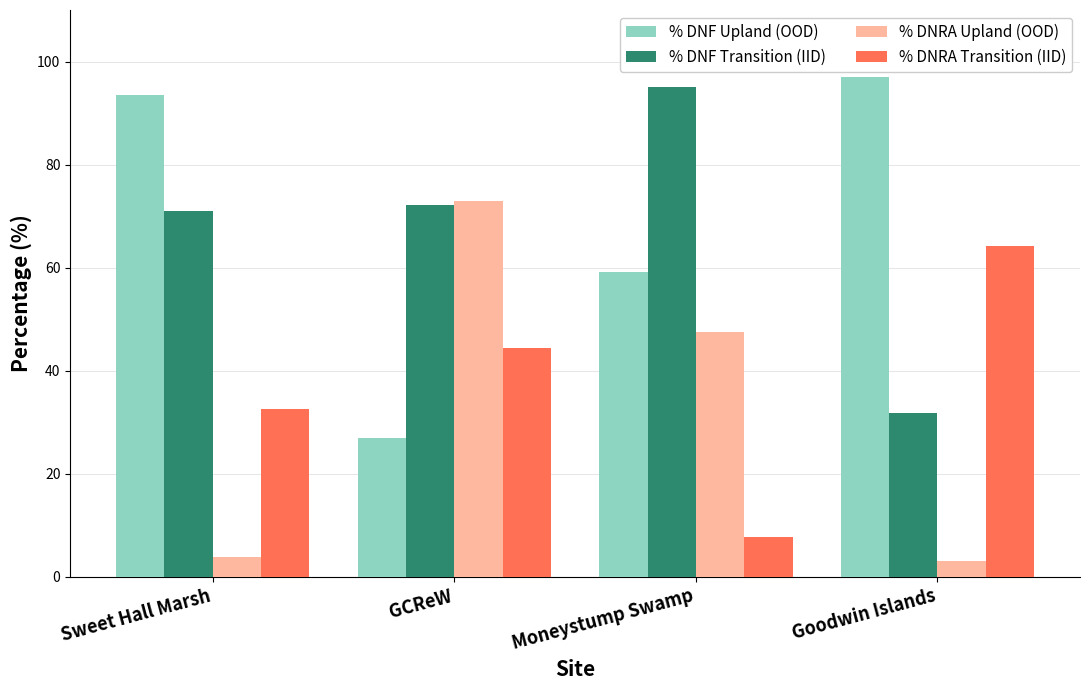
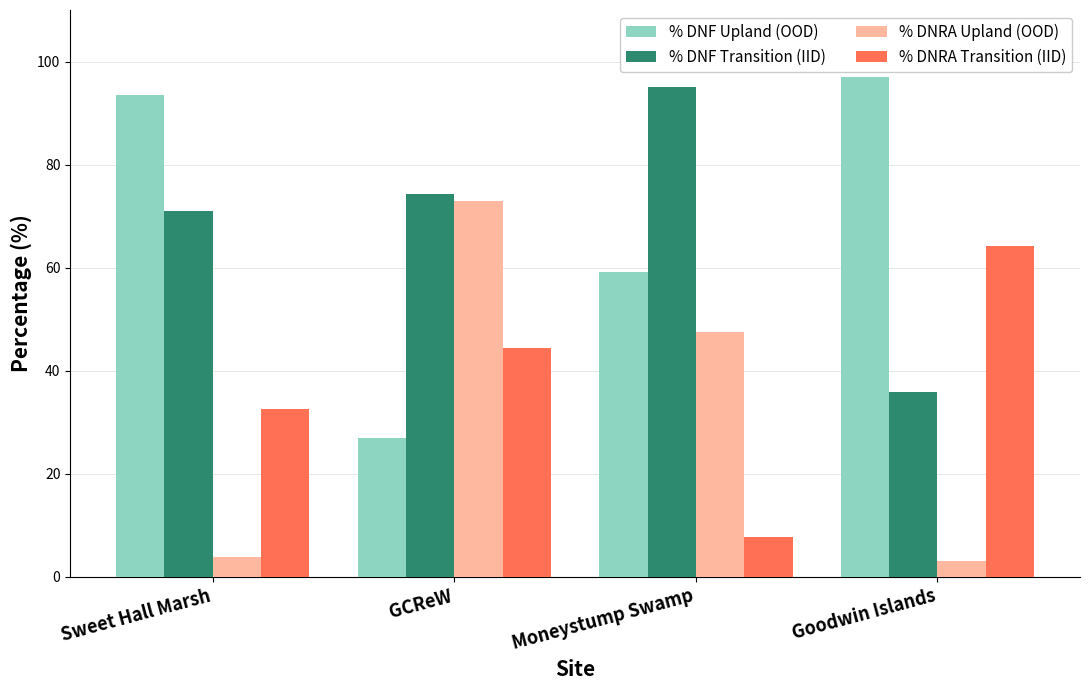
  {
    "% DNF Upland (OOD)": {
      "Sweet Hall Marsh": 94,
      "GCReW": 27,
      "Moneystump Swamp": 59,
      "Goodwin Islands": 97
    },
    "% DNF Transition (IID)": {
      "Sweet Hall Marsh": 71,
-     "GCReW": 72,
+     "GCReW": 74,
      "Moneystump Swamp": 95,
-     "Goodwin Islands": 32
+     "Goodwin Islands": 36
    },
    "% DNRA Upland (OOD)": {
      "Sweet Hall Marsh": 4,
      "GCReW": 73,
      "Moneystump Swamp": 48,
      "Goodwin Islands": 3
    },
    "% DNRA Transition (IID)": {
      "Sweet Hall Marsh": 33,
      "GCReW": 44,
      "Moneystump Swamp": 8,
      "Goodwin Islands": 64
    }
  }
